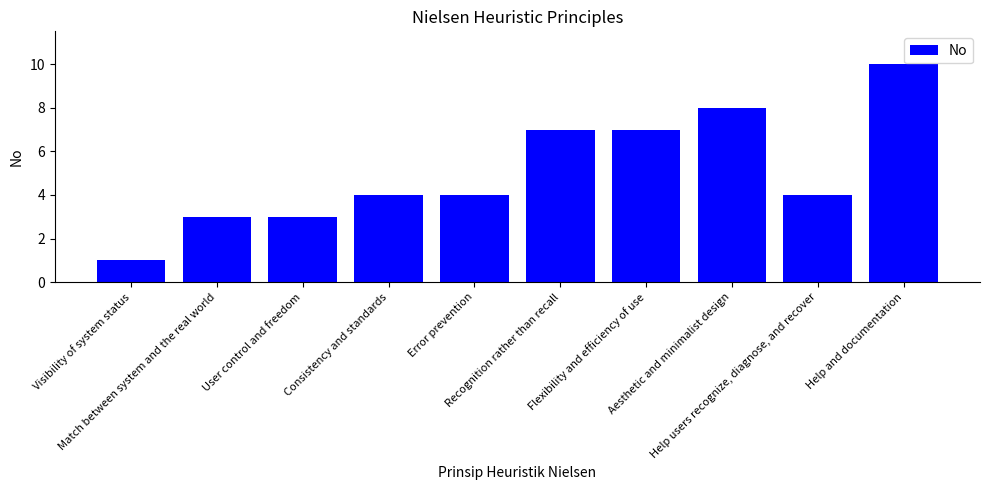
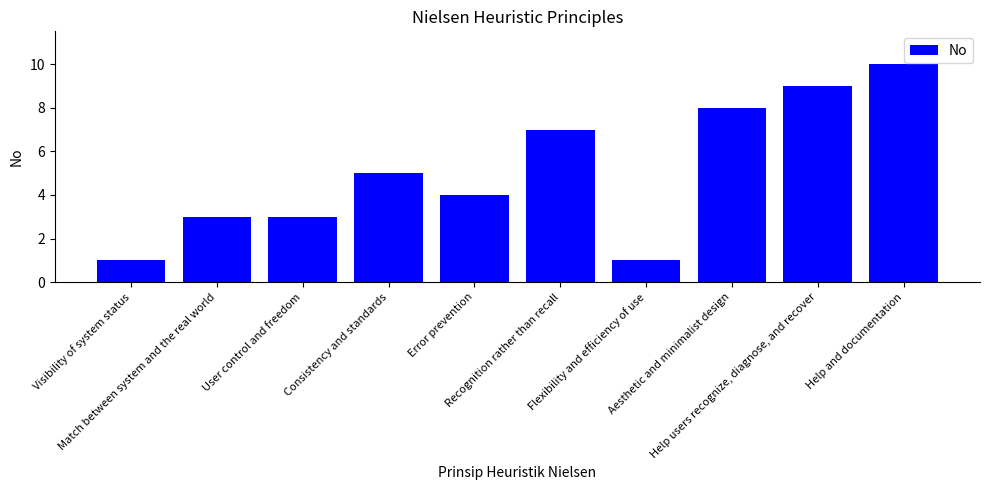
  {
    "Visibility of system status": 1,
    "Match between system and the real world": 3,
    "User control and freedom": 3,
-   "Consistency and standards": 4,
+   "Consistency and standards": 5,
    "Error prevention": 4,
    "Recognition rather than recall": 7,
-   "Flexibility and efficiency of use": 7,
+   "Flexibility and efficiency of use": 1,
    "Aesthetic and minimalist design": 8,
-   "Help users recognize, diagnose, and recover": 4,
+   "Help users recognize, diagnose, and recover": 9,
    "Help and documentation": 10
  }
